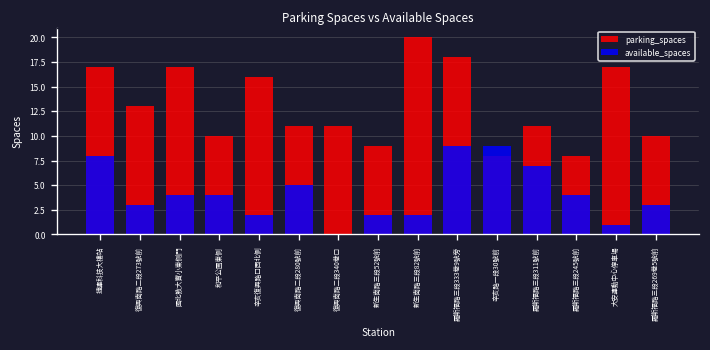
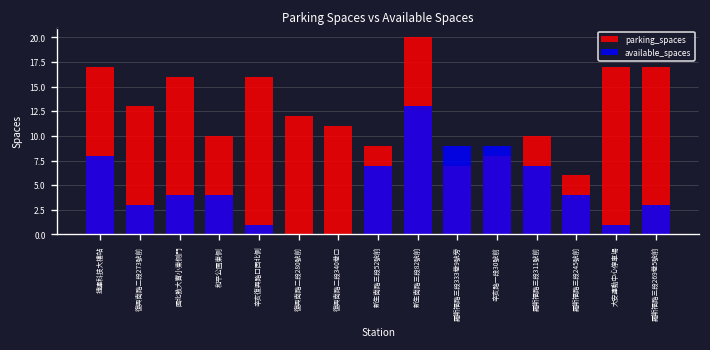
  {
    "parking_spaces": {
      "捷運科技大樓站": 17,
      "復興南路二段273號前": 13,
-     "國北教大實小東側門": 17,
+     "國北教大實小東側門": 16,
      "和平公園東側": 10,
      "辛亥復興路口西北側": 16,
-     "復興南路二段280號前": 11,
+     "復興南路二段280號前": 12,
      "復興南路二段340巷口": 11,
      "新生南路三段52號前": 9,
      "新生南路三段82號前": 20,
-     "羅斯福路三段333巷9號旁": 18,
-     "羅斯福路三段311號前": 11,
-     "羅斯福路三段245號前": 8,
+     "羅斯福路三段333巷9號旁": 7,
+     "羅斯福路三段311號前": 10,
+     "羅斯福路三段245號前": 6,
      "大安運動中心停車場": 17,
-     "羅斯福路三段269巷5號前": 10
+     "羅斯福路三段269巷5號前": 17
    },
    "available_spaces": {
-     "辛亥復興路口西北側": 2,
-     "復興南路二段280號前": 5,
+     "辛亥復興路口西北側": 1,
+     "復興南路二段280號前": 0,
      "復興南路二段340巷口": 0,
-     "新生南路三段52號前": 2,
-     "新生南路三段82號前": 2,
+     "新生南路三段52號前": 7,
+     "新生南路三段82號前": 13,
      "辛亥路一段30號前": 9
    }
  }
